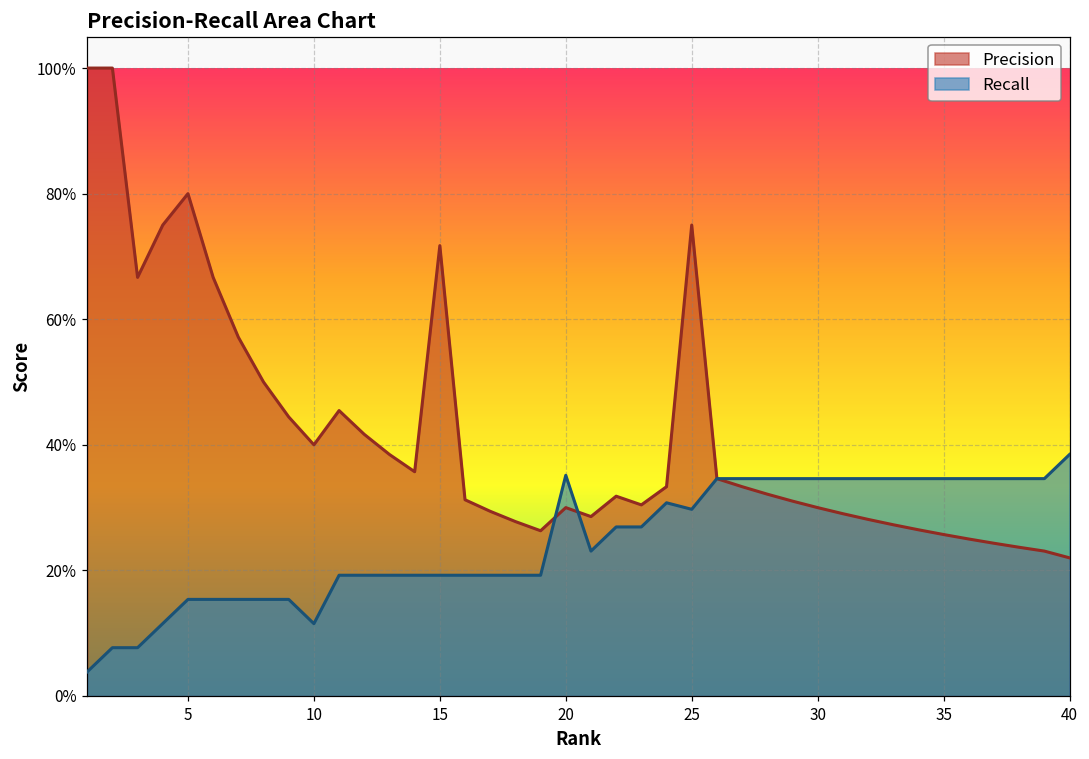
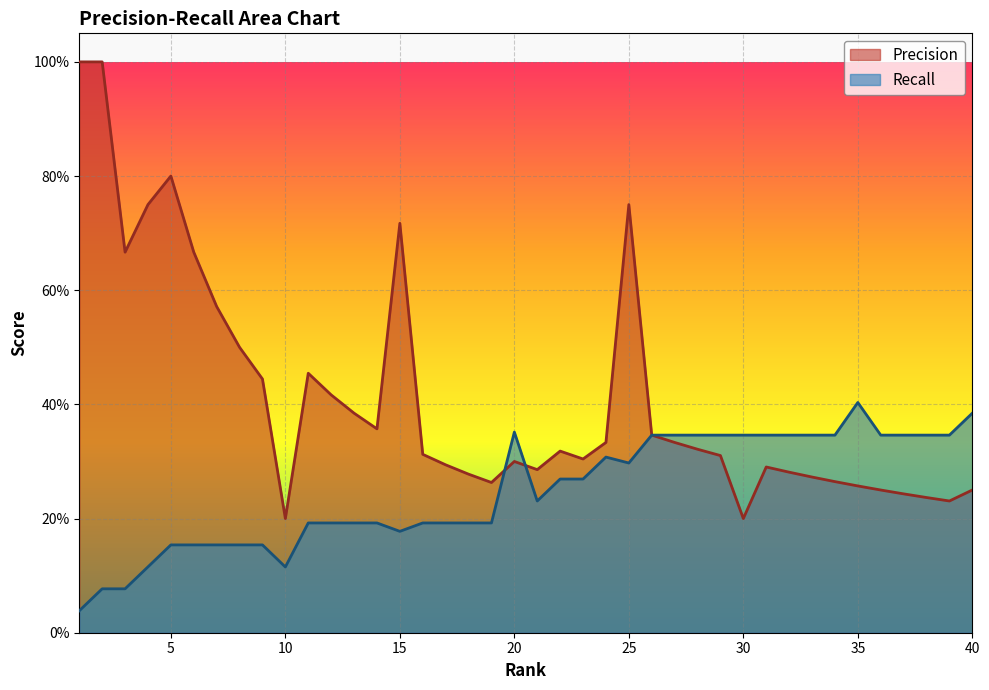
  {
    "Precision": {
      "5": "80%",
-     "10": "40%",
+     "10": "20%",
      "15": "72%",
      "20": "30%",
      "25": "75%",
-     "30": "30%",
+     "30": "20%",
      "35": "26%",
-     "40": "22%"
+     "40": "25%"
    },
    "Recall": {
      "5": "15%",
      "10": "12%",
-     "15": "19%",
+     "15": "18%",
      "20": "35%",
      "25": "30%",
      "30": "35%",
-     "35": "35%",
+     "35": "40%",
      "40": "38%"
    }
  }
